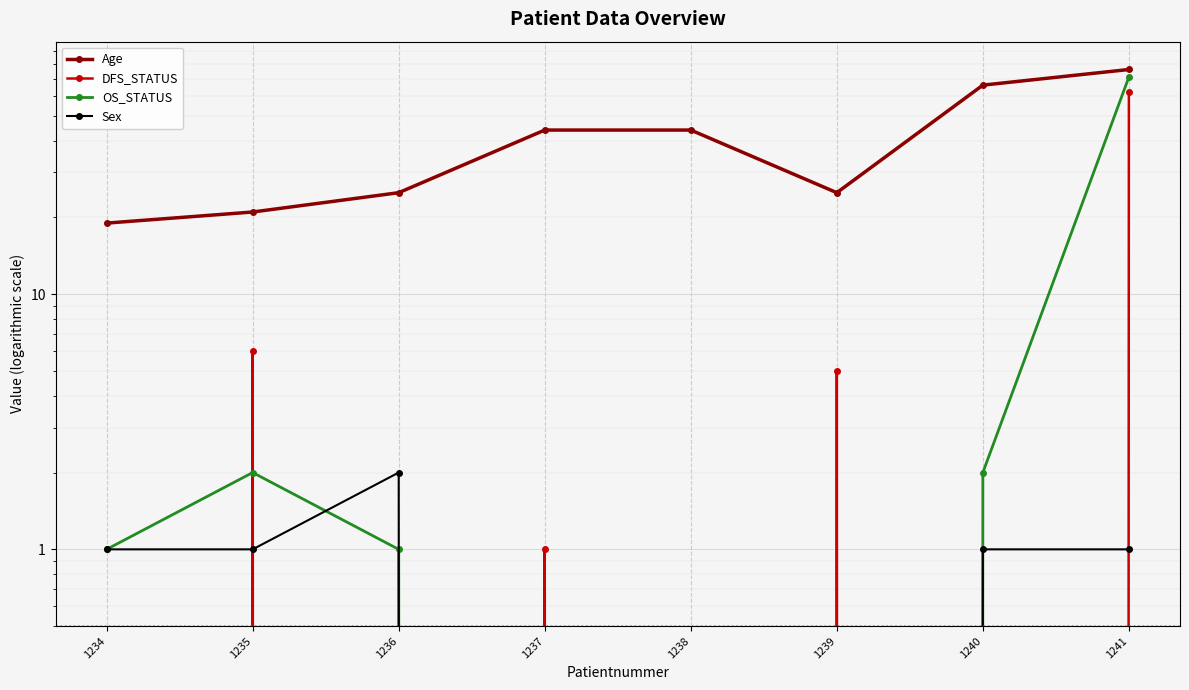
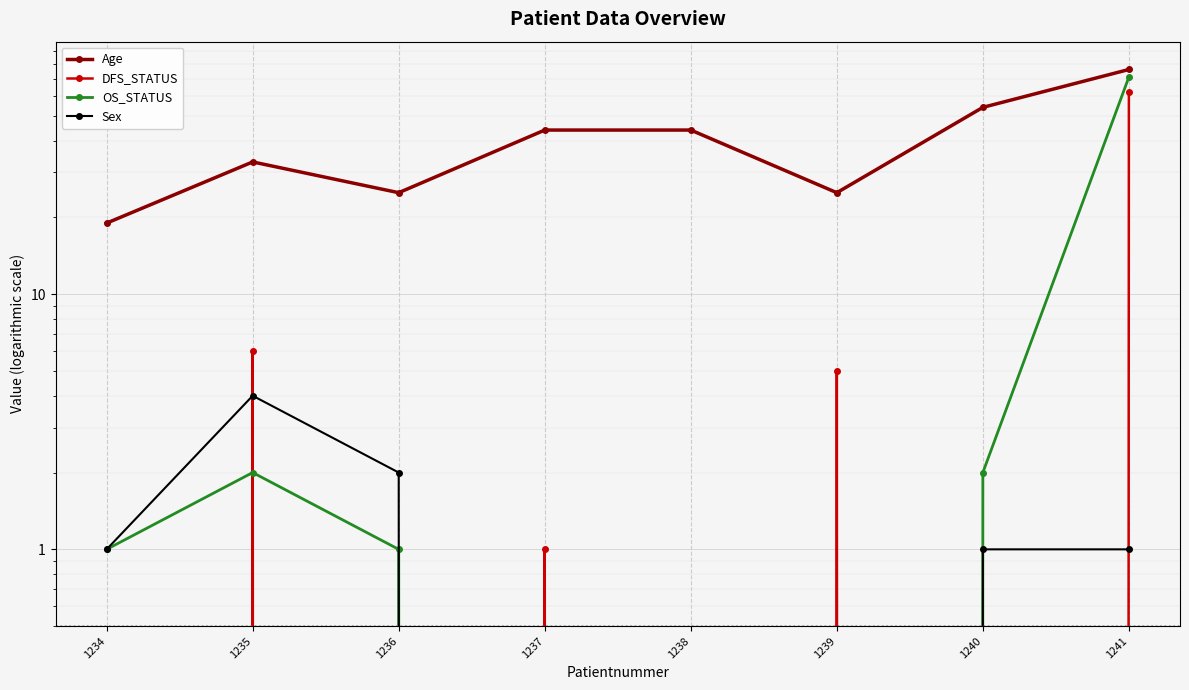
  {
    "Age": {
      "1234": 19,
-     "1235": 21,
+     "1235": 33,
      "1236": 25,
      "1237": 44,
      "1238": 44,
      "1239": 25,
-     "1240": 66,
+     "1240": 54,
      "1241": 76
    },
    "DFS_STATUS": {
      "1235": 6,
      "1237": 1,
      "1239": 5,
      "1241": 62
    },
    "OS_STATUS": {
      "1235": 2,
      "1236": 1,
      "1240": 2,
      "1241": 71
    },
    "Sex": {
-     "1235": 1,
+     "1235": 4,
      "1236": 2,
      "1240": 1,
      "1241": 1
    }
  }
